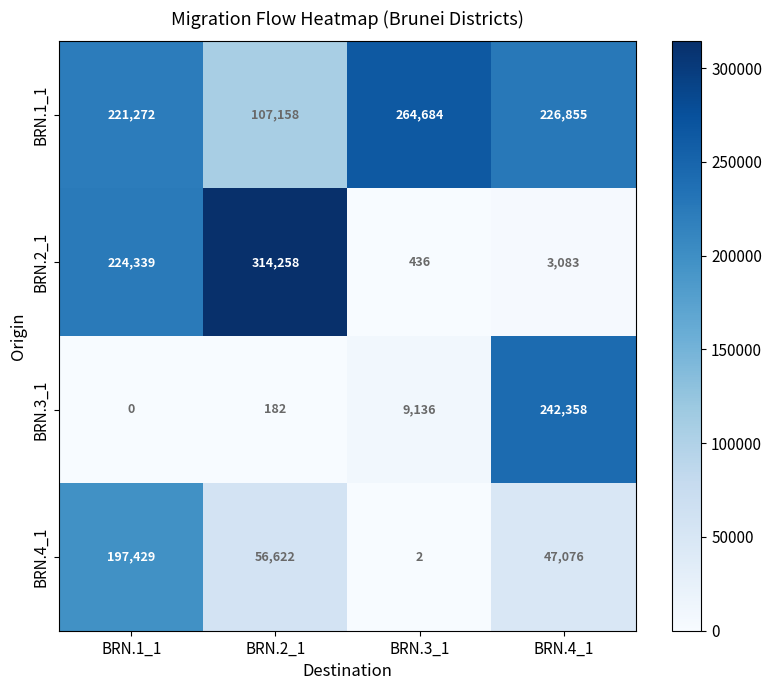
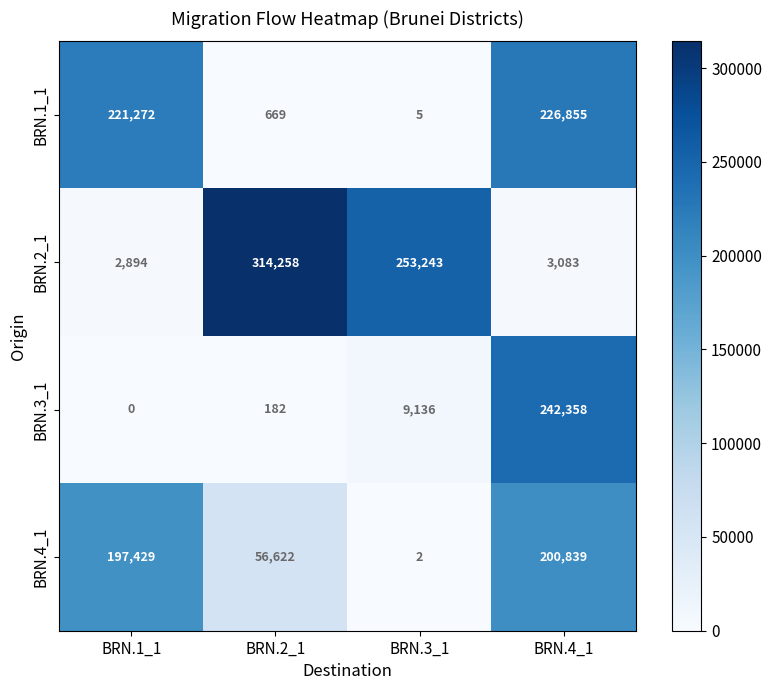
  {
    "BRN.1_1": {
      "BRN.1_1": "221,272",
-     "BRN.2_1": "107,158",
-     "BRN.3_1": "264,684",
+     "BRN.2_1": "669",
+     "BRN.3_1": "5",
      "BRN.4_1": "226,855"
    },
    "BRN.2_1": {
-     "BRN.1_1": "224,339",
+     "BRN.1_1": "2,894",
      "BRN.2_1": "314,258",
-     "BRN.3_1": "436",
+     "BRN.3_1": "253,243",
      "BRN.4_1": "3,083"
    },
    "BRN.3_1": {
      "BRN.1_1": "0",
      "BRN.2_1": "182",
      "BRN.3_1": "9,136",
      "BRN.4_1": "242,358"
    },
    "BRN.4_1": {
      "BRN.1_1": "197,429",
      "BRN.2_1": "56,622",
      "BRN.3_1": "2",
-     "BRN.4_1": "47,076"
+     "BRN.4_1": "200,839"
    }
  }
